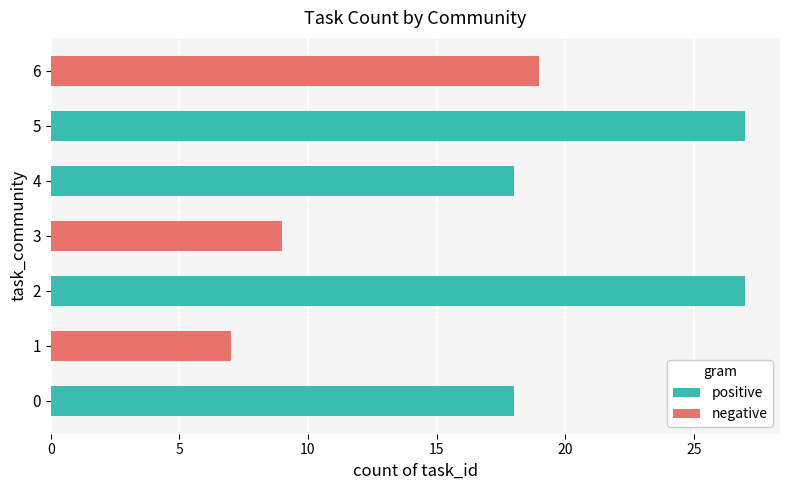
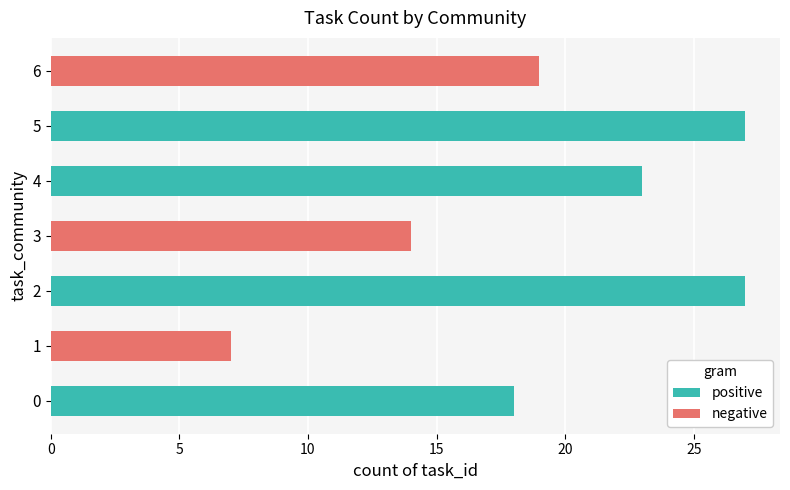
  {
    "6": 19,
    "5": 27,
-   "4": 18,
-   "3": 9,
+   "4": 23,
+   "3": 14,
    "2": 27,
    "1": 7,
    "0": 18
  }
